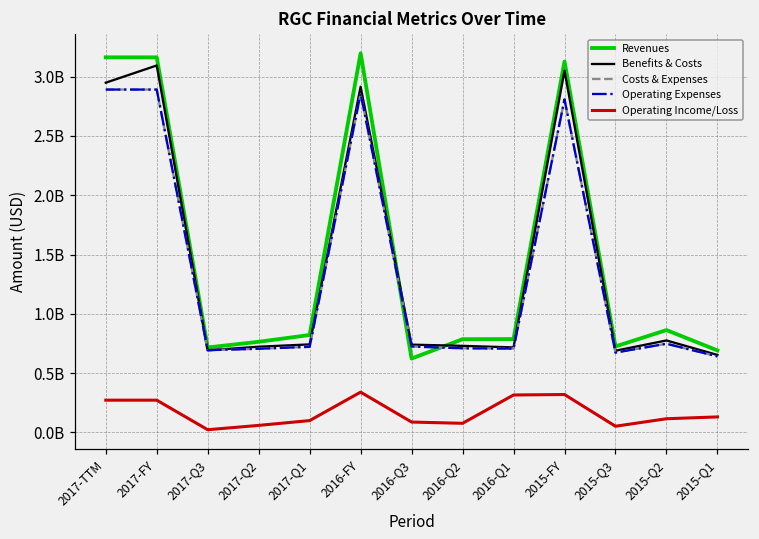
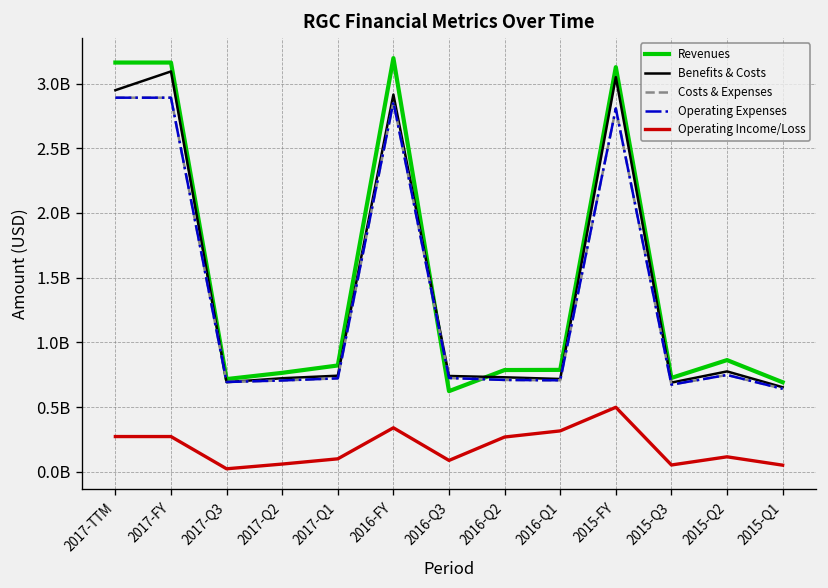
  {
    "Revenues": {
      "2017-TTM": 3160000000,
      "2017-FY": 3160000000,
      "2017-Q2": 760000000,
      "2017-Q1": 820000000,
      "2016-FY": 3200000000,
      "2016-Q3": 620000000,
      "2016-Q2": 790000000,
      "2016-Q1": 790000000,
      "2015-FY": 3130000000,
      "2015-Q3": 730000000,
      "2015-Q2": 860000000,
      "2015-Q1": 690000000
    },
    "Benefits & Costs": {
      "2017-TTM": 2950000000,
      "2017-FY": 3090000000,
      "2016-FY": 2920000000,
      "2015-FY": 3050000000,
      "2015-Q2": 780000000
    },
    "Operating Expenses": {
      "2017-TTM": 2890000000,
      "2017-FY": 2890000000,
      "2016-FY": 2860000000,
      "2015-FY": 2810000000,
      "2015-Q2": 750000000
    },
    "Operating Income/Loss": {
      "2017-TTM": 270000000,
      "2017-FY": 270000000,
      "2017-Q3": 20000000,
      "2017-Q2": 60000000,
      "2017-Q1": 100000000,
      "2016-FY": 340000000,
      "2016-Q3": 90000000,
-     "2016-Q2": 80000000,
+     "2016-Q2": 270000000,
      "2016-Q1": 320000000,
-     "2015-FY": 320000000,
+     "2015-FY": 500000000,
      "2015-Q3": 50000000,
      "2015-Q2": 120000000,
-     "2015-Q1": 130000000
+     "2015-Q1": 50000000
    }
  }
